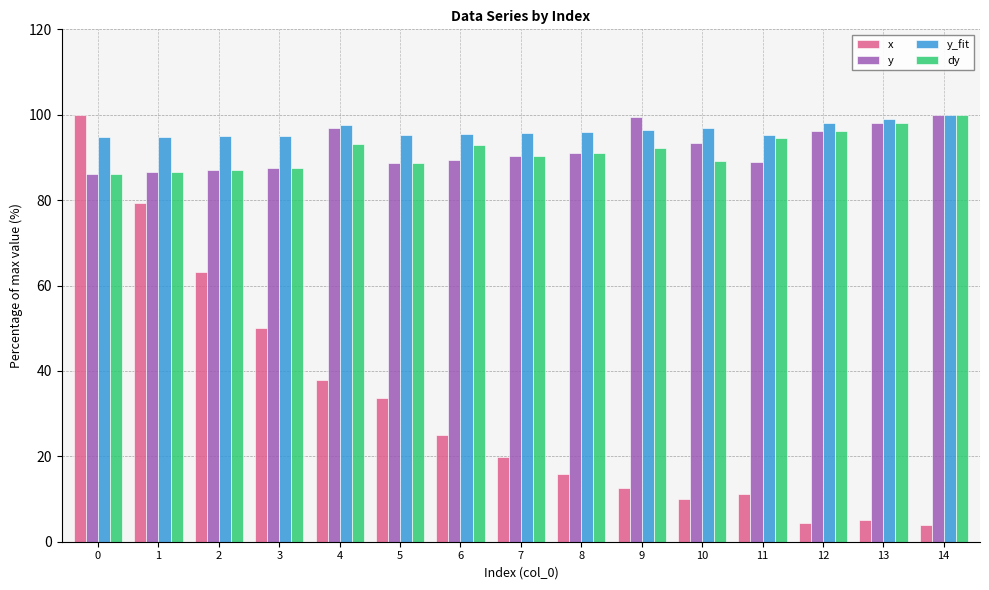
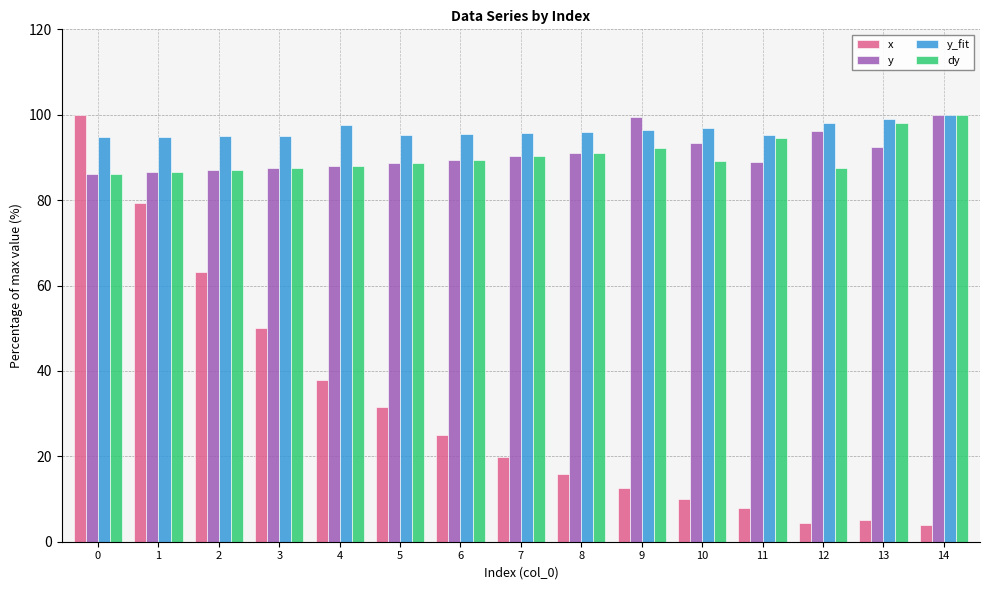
  {
    "x": {
      "0": 100,
      "1": 79,
      "2": 63,
      "3": 50,
      "4": 38,
-     "5": 34,
+     "5": 32,
      "6": 25,
      "7": 20,
      "8": 16,
      "9": 13,
      "10": 10,
-     "11": 11,
+     "11": 8,
      "12": 4,
      "13": 5,
      "14": 4
    },
    "y": {
      "0": 86,
      "1": 87,
      "2": 87,
      "3": 87,
-     "4": 97,
+     "4": 88,
      "5": 89,
      "6": 89,
      "7": 90,
      "8": 91,
      "9": 99,
      "10": 93,
      "11": 89,
      "12": 96,
-     "13": 98,
+     "13": 92,
      "14": 100
    },
    "y_fit": {
      "0": 95,
      "1": 95,
      "2": 95,
      "3": 95,
      "4": 98,
      "5": 95,
      "6": 96,
      "7": 96,
      "8": 96,
      "9": 96,
      "10": 97,
      "11": 95,
      "12": 98,
      "13": 99,
      "14": 100
    },
    "dy": {
      "0": 86,
      "1": 87,
      "2": 87,
      "3": 87,
-     "4": 93,
+     "4": 88,
      "5": 89,
-     "6": 93,
+     "6": 89,
      "7": 90,
      "8": 91,
      "9": 92,
      "10": 89,
      "11": 95,
-     "12": 96,
+     "12": 88,
      "13": 98,
      "14": 100
    }
  }
